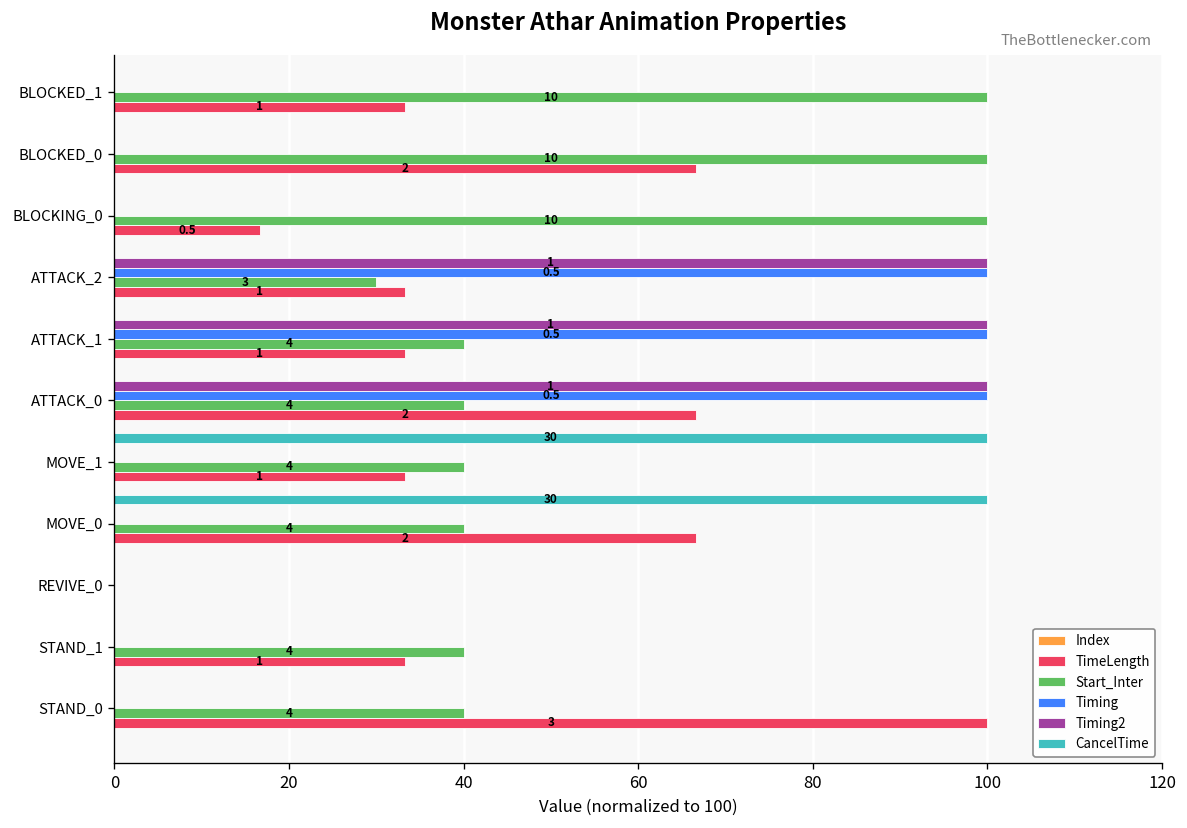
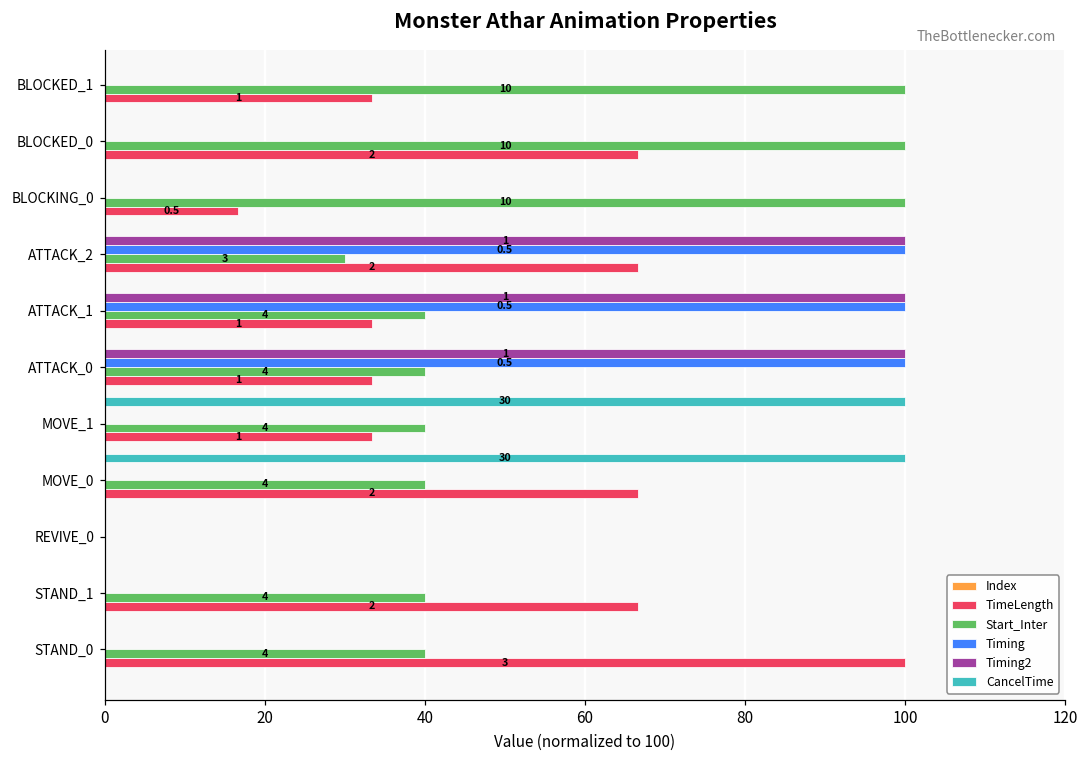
  {
    "Index": {
      "BLOCKED_1": 0,
      "BLOCKED_0": 0,
      "BLOCKING_0": 0,
      "ATTACK_2": 0,
      "ATTACK_1": 0,
      "ATTACK_0": 0,
      "MOVE_1": 0,
      "MOVE_0": 0,
      "REVIVE_0": 0,
      "STAND_1": 0,
      "STAND_0": 0
    },
    "TimeLength": {
-     "ATTACK_2": 1,
-     "ATTACK_0": 2,
-     "STAND_1": 1
+     "ATTACK_2": 2,
+     "ATTACK_0": 1,
+     "STAND_1": 2
    },
    "Start_Inter": {
      "REVIVE_0": 0
    },
    "Timing": {
      "BLOCKED_1": 0,
      "BLOCKED_0": 0,
      "BLOCKING_0": 0,
      "MOVE_1": 0,
      "MOVE_0": 0,
      "REVIVE_0": 0,
      "STAND_1": 0,
      "STAND_0": 0
    },
    "Timing2": {
      "BLOCKED_1": 0,
      "BLOCKED_0": 0,
      "BLOCKING_0": 0,
      "MOVE_1": 0,
      "MOVE_0": 0,
      "REVIVE_0": 0,
      "STAND_1": 0,
      "STAND_0": 0
    },
    "CancelTime": {
      "BLOCKED_1": 0,
      "BLOCKED_0": 0,
      "BLOCKING_0": 0,
      "ATTACK_2": 0,
      "ATTACK_1": 0,
      "ATTACK_0": 0,
      "REVIVE_0": 0,
      "STAND_1": 0,
      "STAND_0": 0
    }
  }
